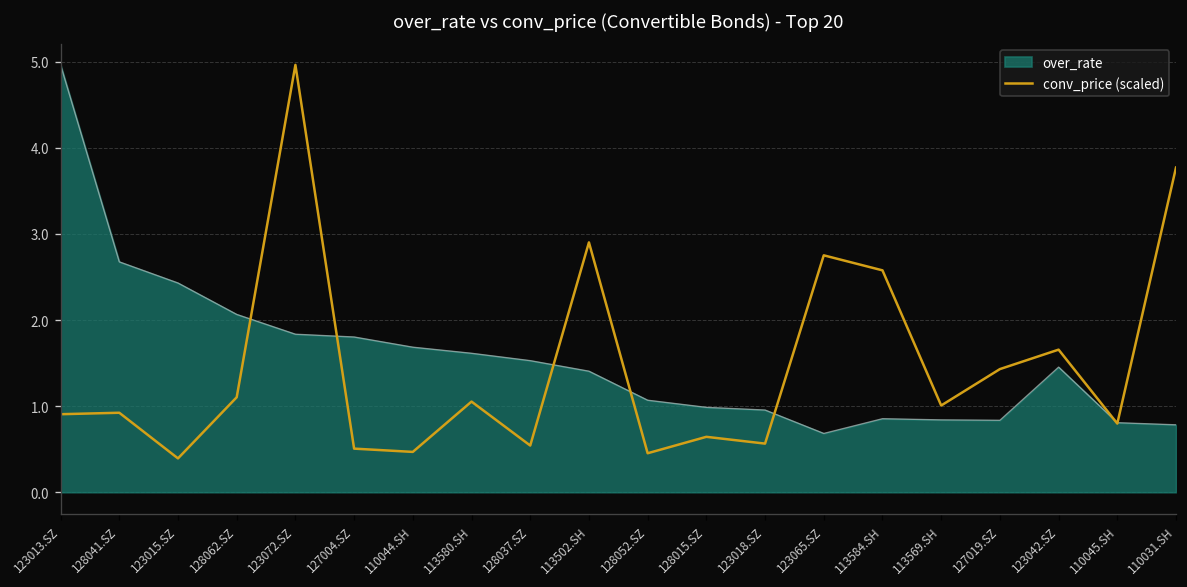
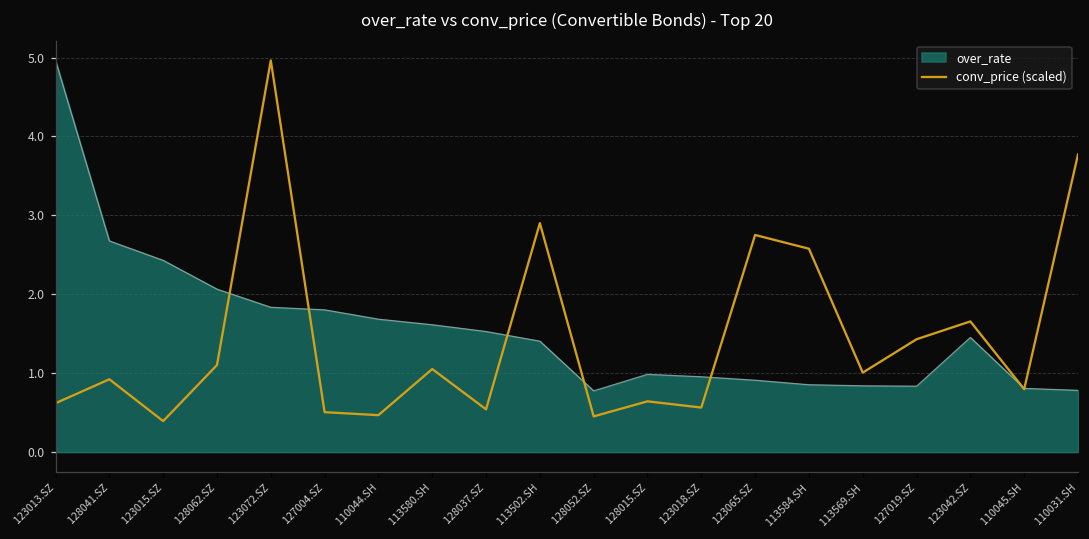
  {
    "over_rate": {
      "123013.SZ": 5.0,
      "128041.SZ": 2.7,
      "123015.SZ": 2.4,
      "128062.SZ": 2.1,
      "123072.SZ": 1.8,
      "127004.SZ": 1.8,
      "110044.SH": 1.7,
      "113580.SH": 1.6,
      "128037.SZ": 1.5,
      "113502.SH": 1.4,
-     "128052.SZ": 1.1,
+     "128052.SZ": 0.8,
      "128015.SZ": 1.0,
      "123018.SZ": 1.0,
-     "123065.SZ": 0.7,
+     "123065.SZ": 0.9,
      "113584.SH": 0.9,
      "113569.SH": 0.8,
      "127019.SZ": 0.8,
      "123042.SZ": 1.5,
      "110031.SH": 0.8
    },
    "conv_price (scaled)": {
-     "123013.SZ": 0.9,
+     "123013.SZ": 0.6,
      "128041.SZ": 0.9,
      "123015.SZ": 0.4,
      "128062.SZ": 1.1,
      "123072.SZ": 5.0,
      "127004.SZ": 0.5,
      "110044.SH": 0.5,
      "113580.SH": 1.1,
      "128037.SZ": 0.5,
      "113502.SH": 2.9,
      "128052.SZ": 0.5,
      "128015.SZ": 0.6,
      "123018.SZ": 0.6,
      "123065.SZ": 2.8,
      "113584.SH": 2.6,
      "113569.SH": 1.0,
      "127019.SZ": 1.4,
      "123042.SZ": 1.7,
      "110031.SH": 3.8
    }
  }
